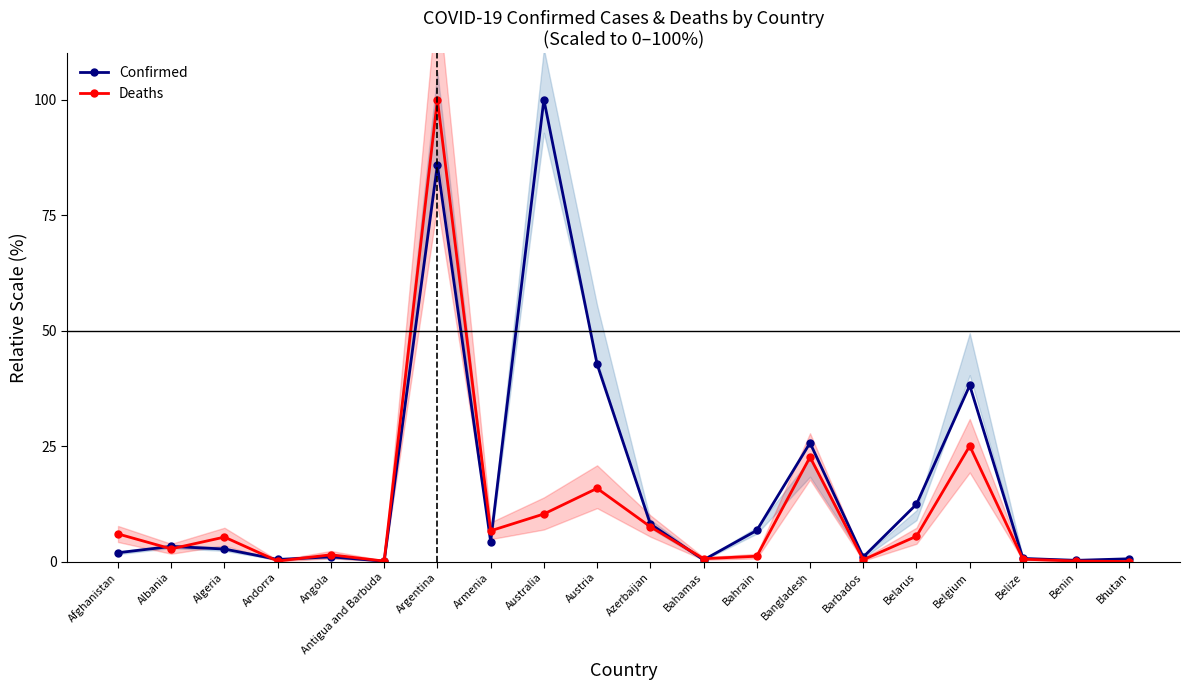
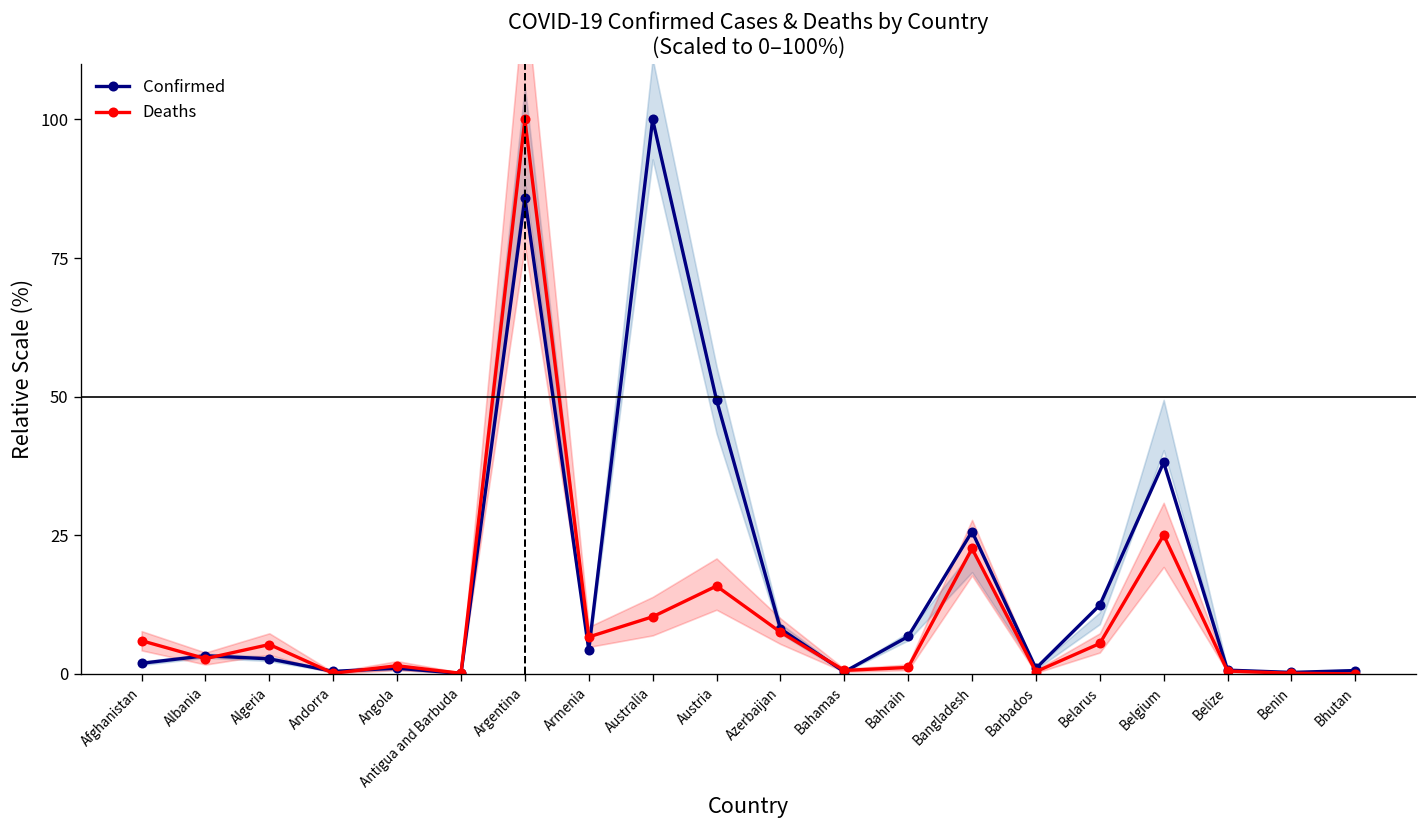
  {
    "Confirmed": {
      "Argentina": 86,
      "Armenia": 4,
      "Australia": 100,
-     "Austria": 43,
+     "Austria": 49,
      "Azerbaijan": 8,
      "Bahrain": 7,
      "Bangladesh": 26,
      "Belarus": 12,
      "Belgium": 38
    }
  }
